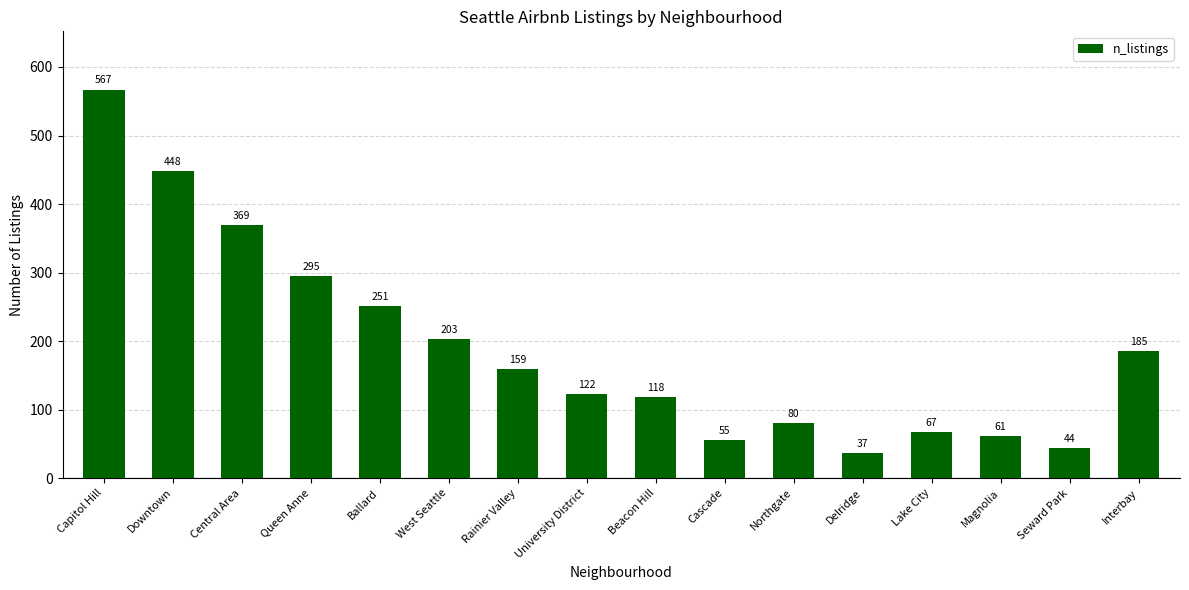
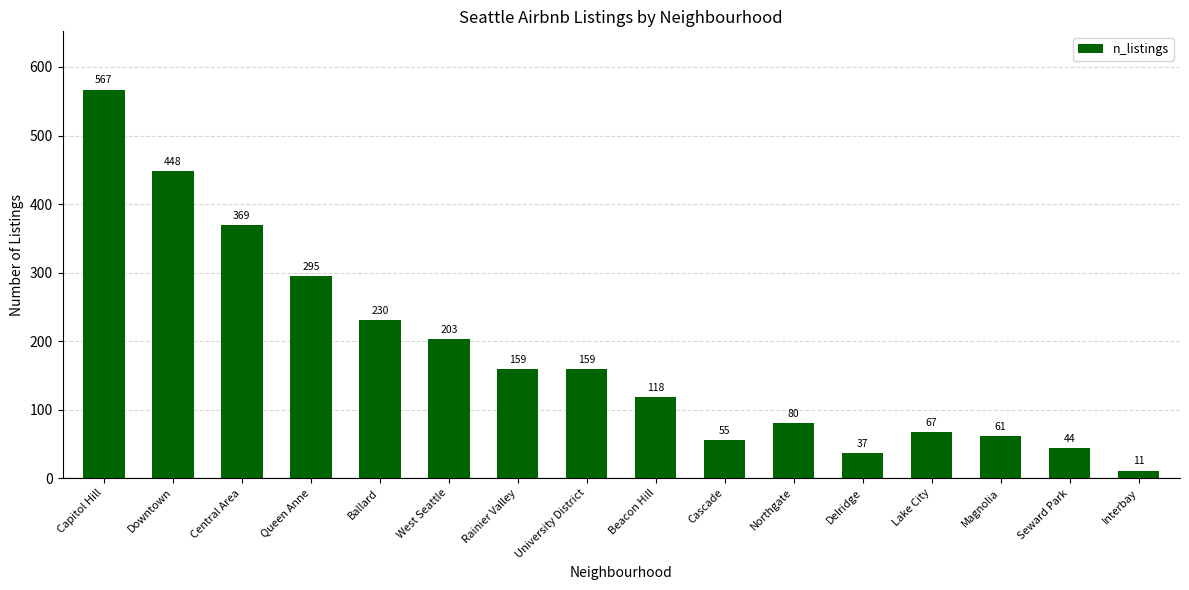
  {
    "Capitol Hill": 567,
    "Downtown": 448,
    "Central Area": 369,
    "Queen Anne": 295,
-   "Ballard": 251,
+   "Ballard": 230,
    "West Seattle": 203,
    "Rainier Valley": 159,
-   "University District": 122,
+   "University District": 159,
    "Beacon Hill": 118,
    "Cascade": 55,
    "Northgate": 80,
    "Delridge": 37,
    "Lake City": 67,
    "Magnolia": 61,
    "Seward Park": 44,
-   "Interbay": 185
+   "Interbay": 11
  }
